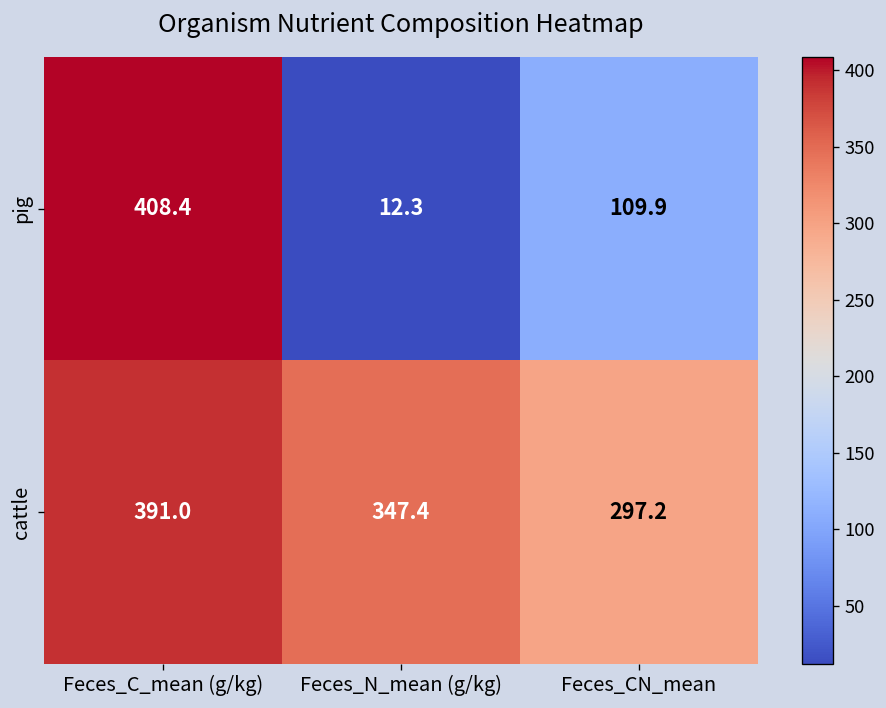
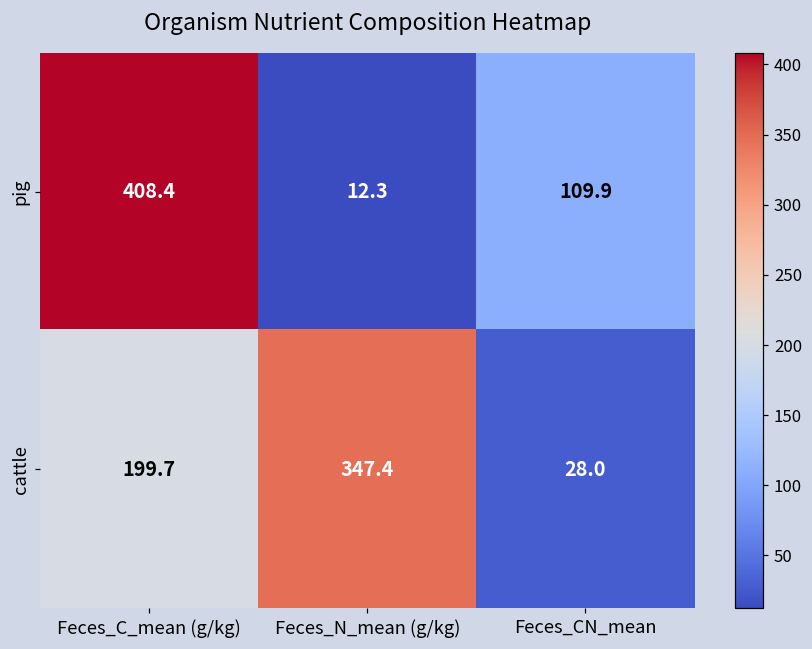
  {
    "pig": {
      "Feces_C_mean (g/kg)": 408.4,
      "Feces_N_mean (g/kg)": 12.3,
      "Feces_CN_mean": 109.9
    },
    "cattle": {
-     "Feces_C_mean (g/kg)": 391.0,
+     "Feces_C_mean (g/kg)": 199.7,
      "Feces_N_mean (g/kg)": 347.4,
-     "Feces_CN_mean": 297.2
+     "Feces_CN_mean": 28.0
    }
  }
